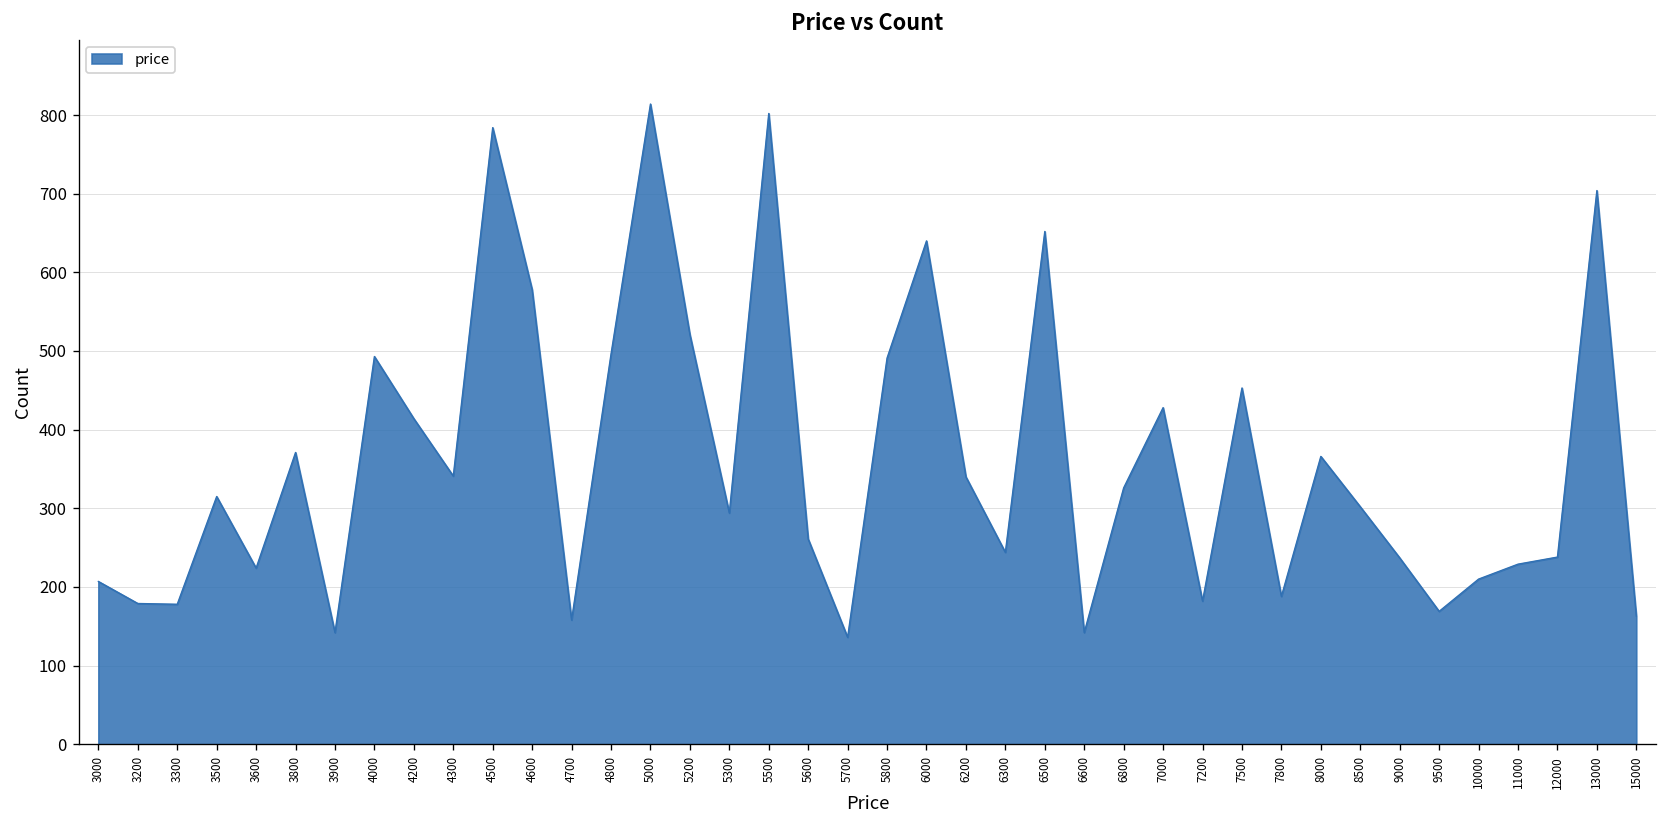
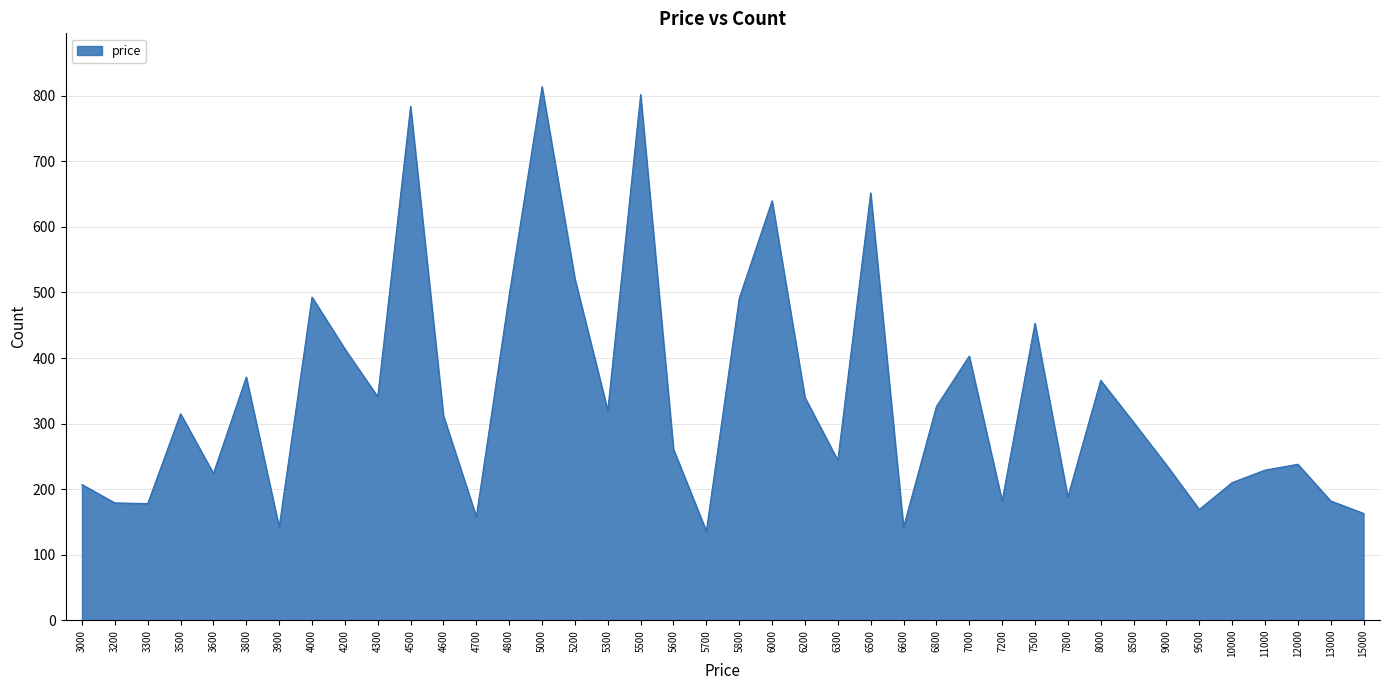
  {
    "3000": 210,
    "3200": 180,
    "3300": 180,
    "3500": 320,
    "3600": 220,
    "3800": 370,
    "3900": 140,
    "4000": 490,
    "4200": 410,
    "4300": 340,
    "4500": 780,
-   "4600": 580,
+   "4600": 310,
    "4700": 160,
    "4800": 500,
    "5000": 810,
    "5200": 520,
-   "5300": 290,
+   "5300": 320,
    "5500": 800,
    "5600": 260,
    "5700": 140,
    "5800": 490,
    "6000": 640,
    "6200": 340,
    "6300": 240,
    "6500": 650,
    "6600": 140,
    "6800": 330,
-   "7000": 430,
+   "7000": 400,
    "7200": 180,
    "7500": 450,
    "7800": 190,
    "8000": 370,
    "8500": 300,
    "9000": 240,
    "9500": 170,
    "10000": 210,
    "11000": 230,
    "12000": 240,
-   "13000": 700,
+   "13000": 180,
    "15000": 160
  }
